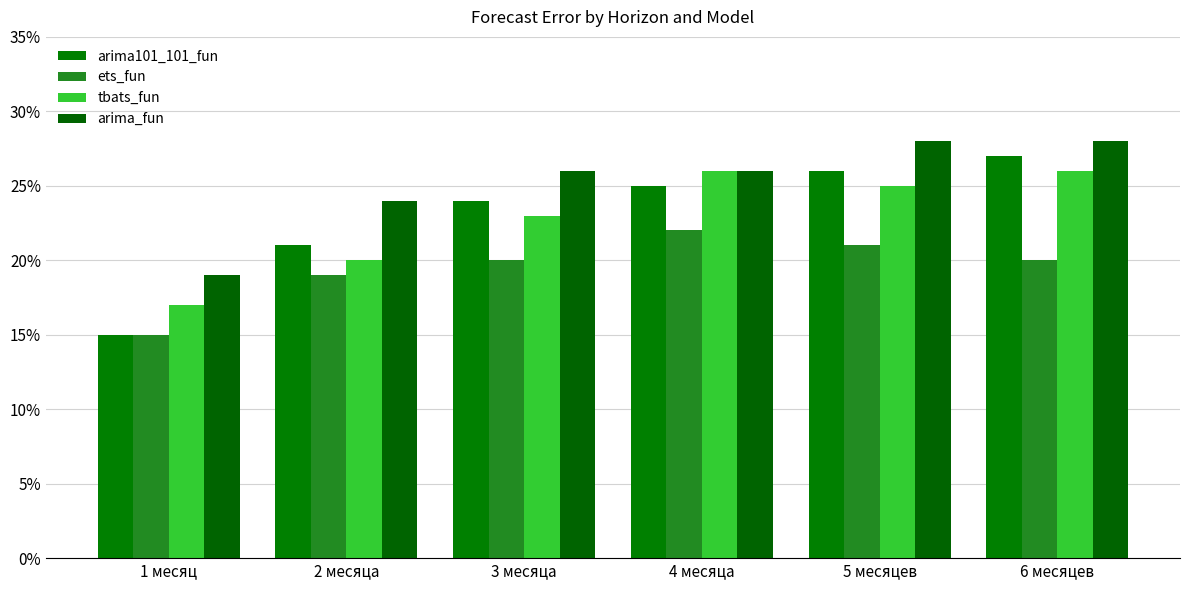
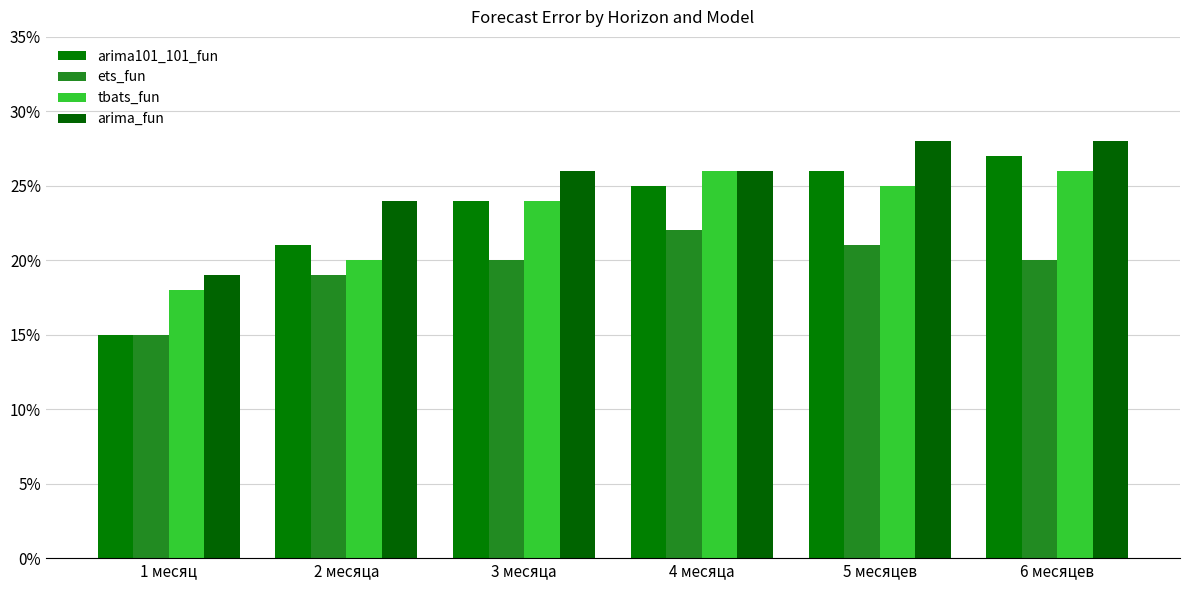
  {
    "tbats_fun": {
-     "1 месяц": "17.0%",
+     "1 месяц": "18.0%",
      "2 месяца": "20.0%",
-     "3 месяца": "23.0%",
+     "3 месяца": "24.0%",
      "4 месяца": "26.0%",
      "5 месяцев": "25.0%",
      "6 месяцев": "26.0%"
    }
  }
